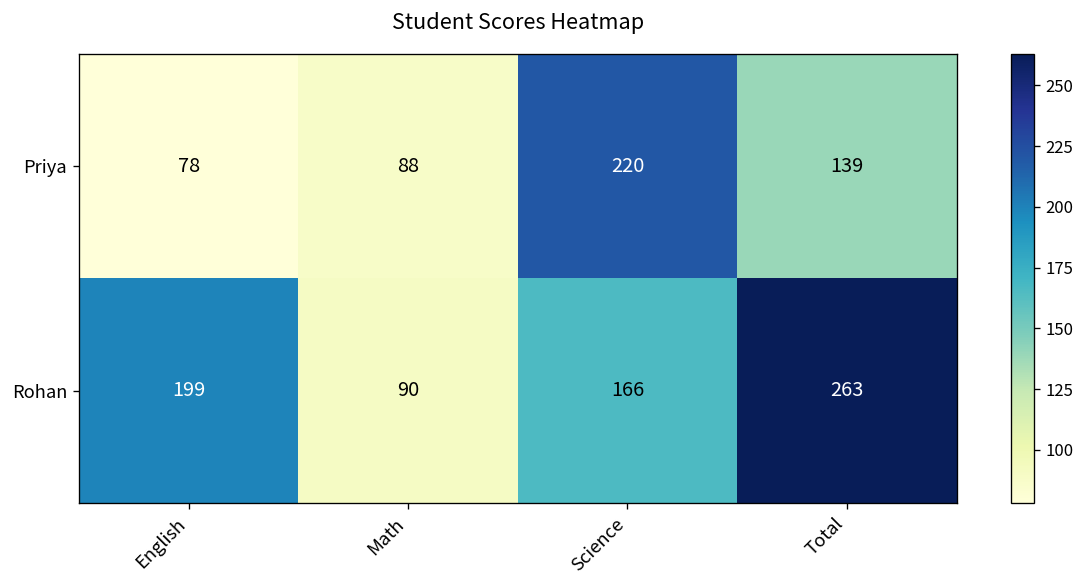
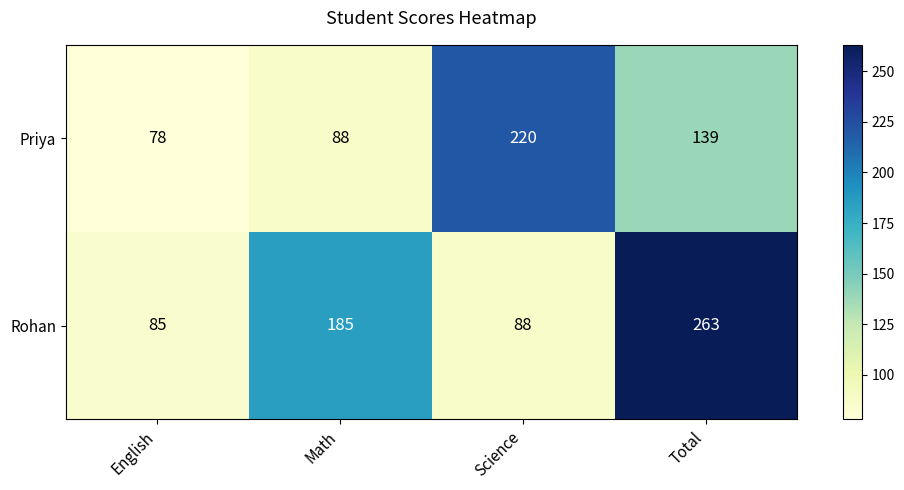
  {
    "Priya": {
      "English": 78,
      "Math": 88,
      "Science": 220,
      "Total": 139
    },
    "Rohan": {
-     "English": 199,
-     "Math": 90,
-     "Science": 166,
+     "English": 85,
+     "Math": 185,
+     "Science": 88,
      "Total": 263
    }
  }
